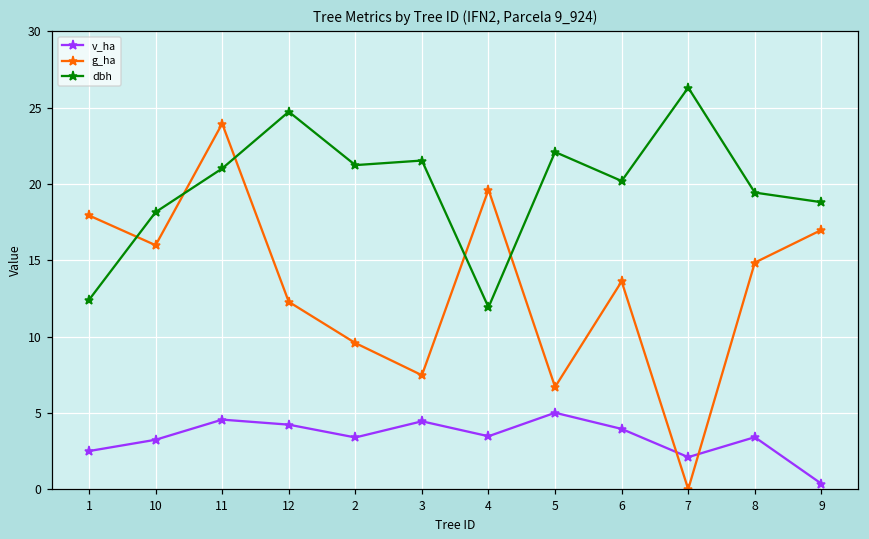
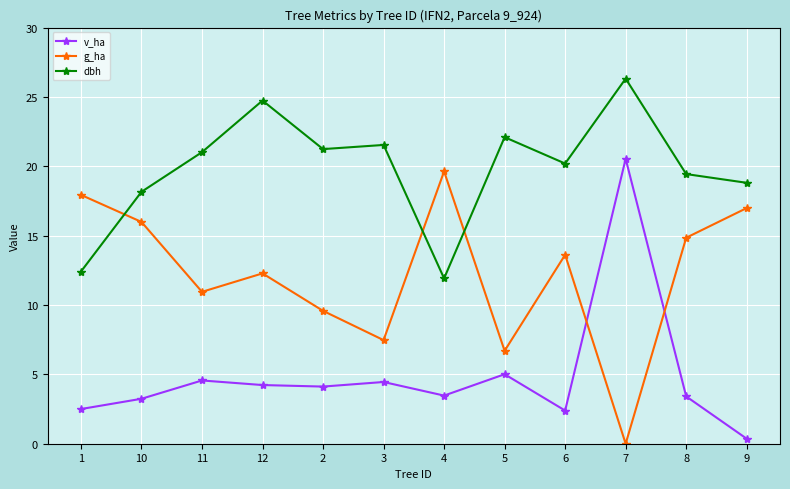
  {
    "v_ha": {
      "1": 2.5,
      "10": 3.2,
      "11": 4.6,
      "12": 4.2,
-     "2": 3.4,
+     "2": 4.1,
      "3": 4.5,
      "4": 3.5,
      "5": 5.0,
-     "6": 4.0,
-     "7": 2.1,
+     "6": 2.4,
+     "7": 20.5,
      "8": 3.4,
      "9": 0.4
    },
    "g_ha": {
      "1": 17.9,
      "10": 16.0,
-     "11": 24.0,
+     "11": 11.0,
      "12": 12.3,
      "2": 9.6,
      "3": 7.5,
      "4": 19.6,
      "5": 6.7,
      "6": 13.6,
      "7": 0.0,
      "8": 14.9,
      "9": 17.0
    },
    "dbh": {
      "1": 12.4,
      "10": 18.2,
      "11": 21.0,
      "12": 24.7,
      "2": 21.2,
      "3": 21.5,
      "4": 11.9,
      "5": 22.1,
      "6": 20.2,
      "7": 26.3,
      "8": 19.4,
      "9": 18.8
    }
  }
